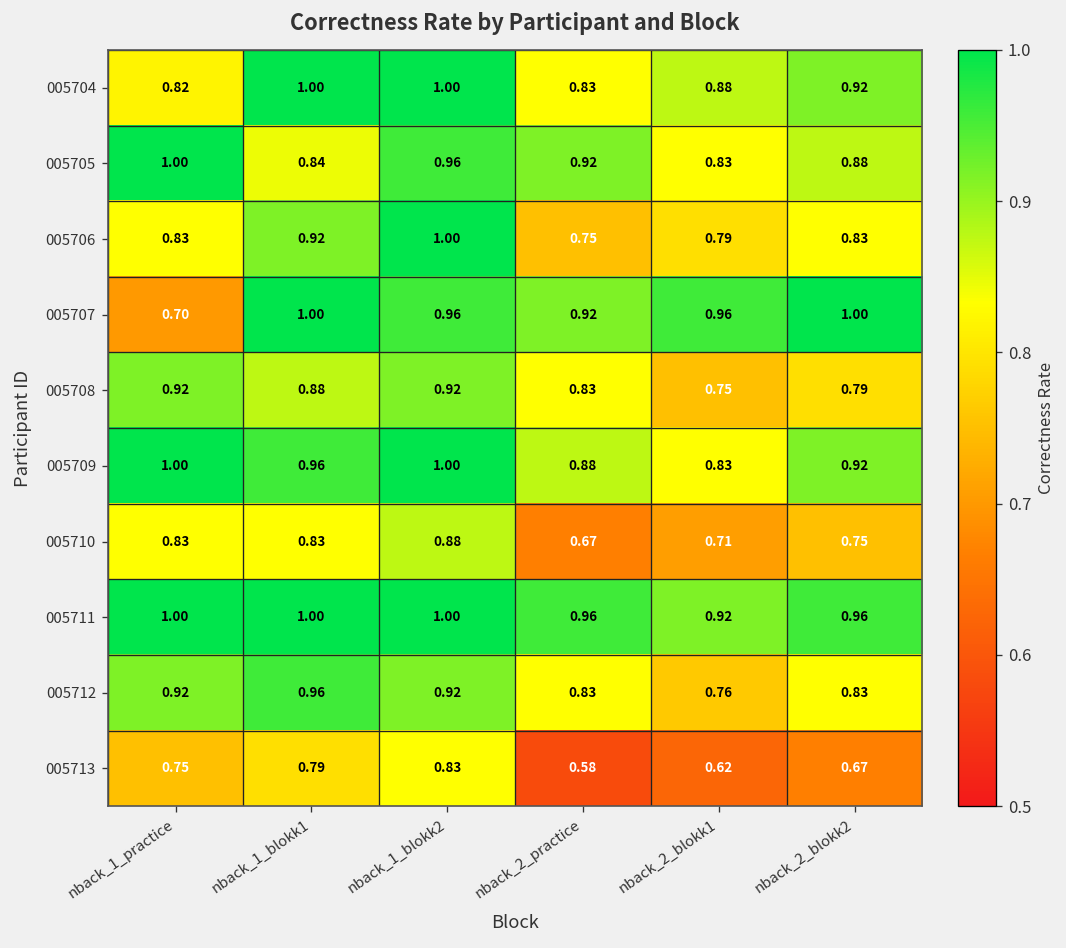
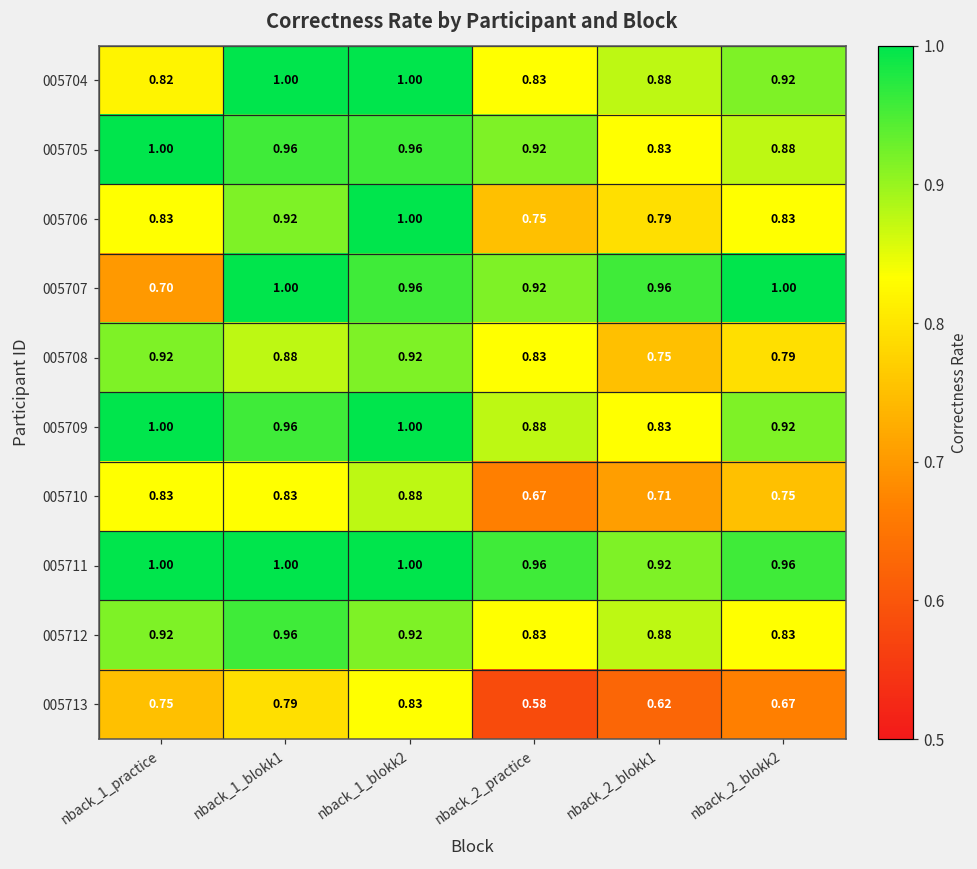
  {
    "005704": {
      "nback_1_practice": 0.82,
      "nback_1_blokk1": 1.00,
      "nback_1_blokk2": 1.00,
      "nback_2_practice": 0.83,
      "nback_2_blokk1": 0.88,
      "nback_2_blokk2": 0.92
    },
    "005705": {
      "nback_1_practice": 1.00,
-     "nback_1_blokk1": 0.84,
+     "nback_1_blokk1": 0.96,
      "nback_1_blokk2": 0.96,
      "nback_2_practice": 0.92,
      "nback_2_blokk1": 0.83,
      "nback_2_blokk2": 0.88
    },
    "005706": {
      "nback_1_practice": 0.83,
      "nback_1_blokk1": 0.92,
      "nback_1_blokk2": 1.00,
      "nback_2_practice": 0.75,
      "nback_2_blokk1": 0.79,
      "nback_2_blokk2": 0.83
    },
    "005707": {
      "nback_1_practice": 0.70,
      "nback_1_blokk1": 1.00,
      "nback_1_blokk2": 0.96,
      "nback_2_practice": 0.92,
      "nback_2_blokk1": 0.96,
      "nback_2_blokk2": 1.00
    },
    "005708": {
      "nback_1_practice": 0.92,
      "nback_1_blokk1": 0.88,
      "nback_1_blokk2": 0.92,
      "nback_2_practice": 0.83,
      "nback_2_blokk1": 0.75,
      "nback_2_blokk2": 0.79
    },
    "005709": {
      "nback_1_practice": 1.00,
      "nback_1_blokk1": 0.96,
      "nback_1_blokk2": 1.00,
      "nback_2_practice": 0.88,
      "nback_2_blokk1": 0.83,
      "nback_2_blokk2": 0.92
    },
    "005710": {
      "nback_1_practice": 0.83,
      "nback_1_blokk1": 0.83,
      "nback_1_blokk2": 0.88,
      "nback_2_practice": 0.67,
      "nback_2_blokk1": 0.71,
      "nback_2_blokk2": 0.75
    },
    "005711": {
      "nback_1_practice": 1.00,
      "nback_1_blokk1": 1.00,
      "nback_1_blokk2": 1.00,
      "nback_2_practice": 0.96,
      "nback_2_blokk1": 0.92,
      "nback_2_blokk2": 0.96
    },
    "005712": {
      "nback_1_practice": 0.92,
      "nback_1_blokk1": 0.96,
      "nback_1_blokk2": 0.92,
      "nback_2_practice": 0.83,
-     "nback_2_blokk1": 0.76,
+     "nback_2_blokk1": 0.88,
      "nback_2_blokk2": 0.83
    },
    "005713": {
      "nback_1_practice": 0.75,
      "nback_1_blokk1": 0.79,
      "nback_1_blokk2": 0.83,
      "nback_2_practice": 0.58,
      "nback_2_blokk1": 0.62,
      "nback_2_blokk2": 0.67
    }
  }
